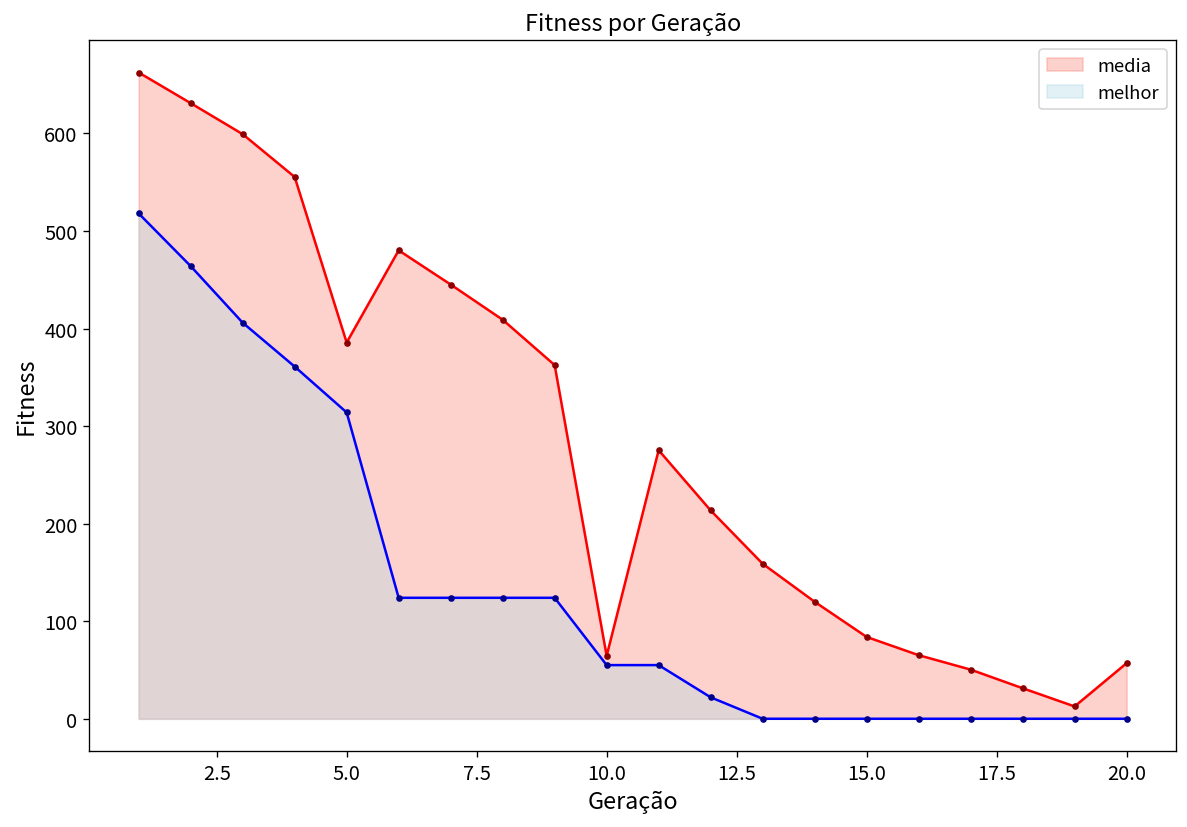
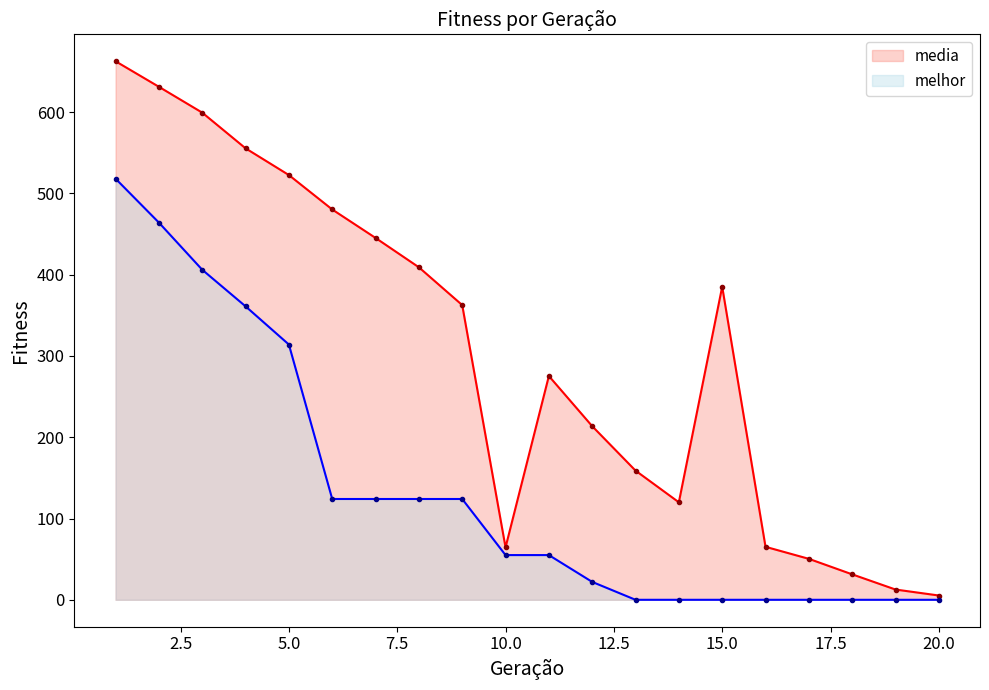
  {
    "media": {
-     "5.0": 390,
+     "5.0": 520,
      "10.0": 60,
-     "15.0": 80,
-     "20.0": 60
+     "15.0": 390,
+     "20.0": 10
    },
    "melhor": {
      "5.0": 310,
      "10.0": 60,
      "15.0": 0,
      "20.0": 0
    }
  }
